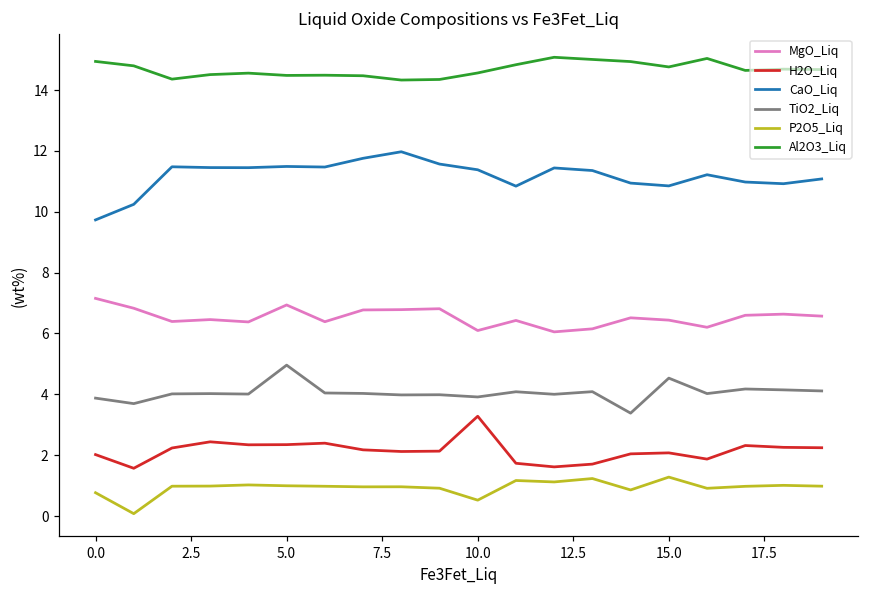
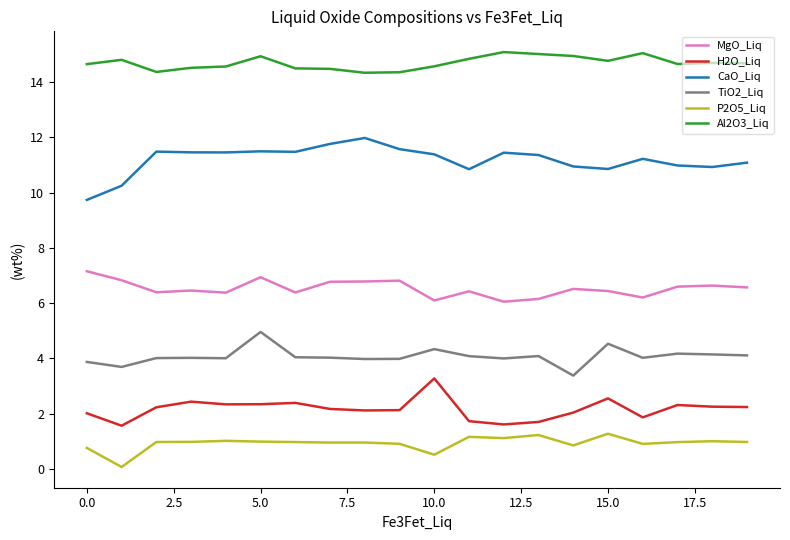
  {
    "MgO_Liq": {
      "0.0": 7.2,
      "5.0": 6.9,
      "10.0": 6.1,
      "15.0": 6.4
    },
    "H2O_Liq": {
      "0.0": 2.0,
      "5.0": 2.3,
      "10.0": 3.3,
-     "15.0": 2.1
+     "15.0": 2.6
    },
    "CaO_Liq": {
      "0.0": 9.7,
      "5.0": 11.5,
      "10.0": 11.4,
      "15.0": 10.9
    },
    "TiO2_Liq": {
      "0.0": 3.9,
      "5.0": 5.0,
-     "10.0": 3.9,
+     "10.0": 4.3,
      "15.0": 4.5
    },
    "P2O5_Liq": {
      "0.0": 0.8,
      "5.0": 1.0,
      "10.0": 0.5,
      "15.0": 1.3
    },
    "Al2O3_Liq": {
-     "0.0": 14.9,
-     "5.0": 14.5,
+     "0.0": 14.6,
+     "5.0": 14.9,
      "10.0": 14.6,
      "15.0": 14.8
    }
  }
